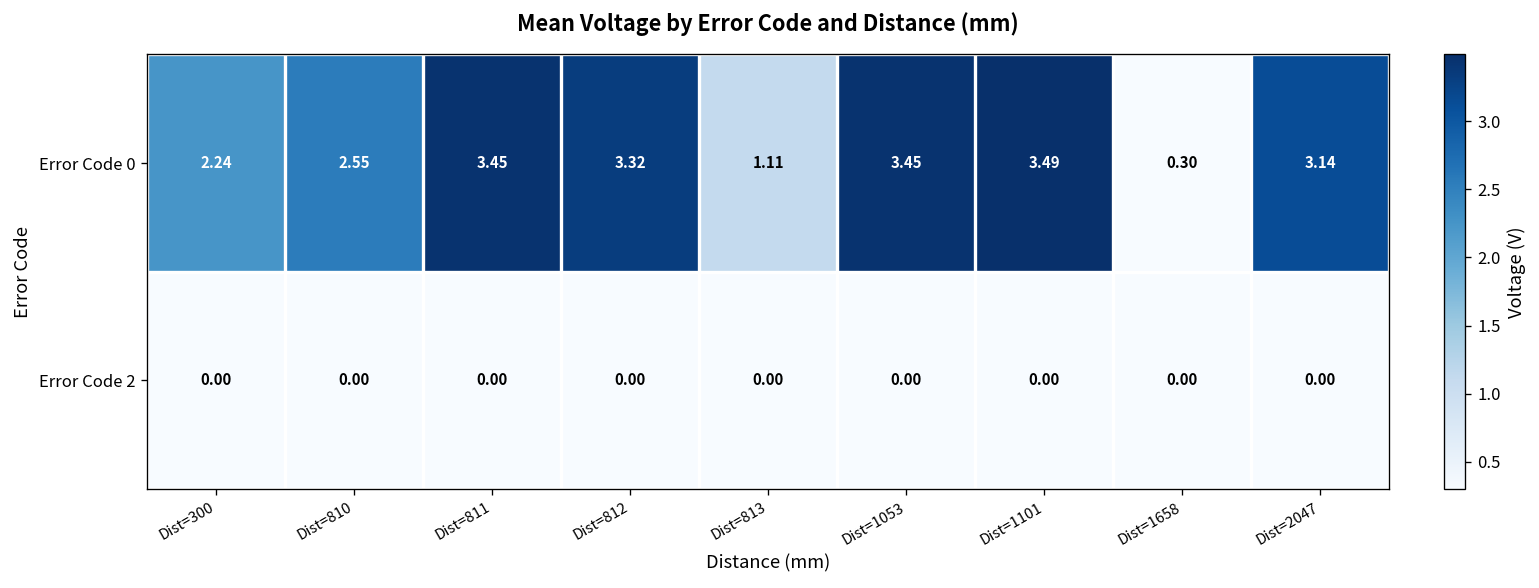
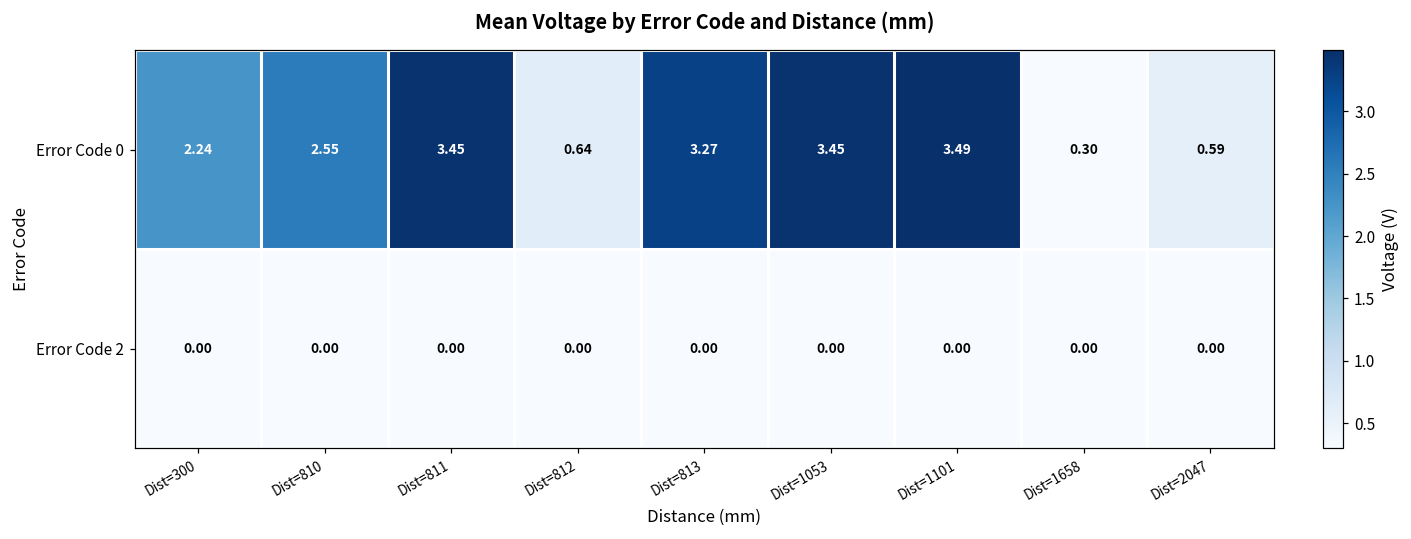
  {
    "Error Code 0": {
      "Dist=300": 2.24,
      "Dist=810": 2.55,
      "Dist=811": 3.45,
-     "Dist=812": 3.32,
-     "Dist=813": 1.11,
+     "Dist=812": 0.64,
+     "Dist=813": 3.27,
      "Dist=1053": 3.45,
      "Dist=1101": 3.49,
      "Dist=1658": 0.30,
-     "Dist=2047": 3.14
+     "Dist=2047": 0.59
    },
    "Error Code 2": {
      "Dist=300": 0.00,
      "Dist=810": 0.00,
      "Dist=811": 0.00,
      "Dist=812": 0.00,
      "Dist=813": 0.00,
      "Dist=1053": 0.00,
      "Dist=1101": 0.00,
      "Dist=1658": 0.00,
      "Dist=2047": 0.00
    }
  }
